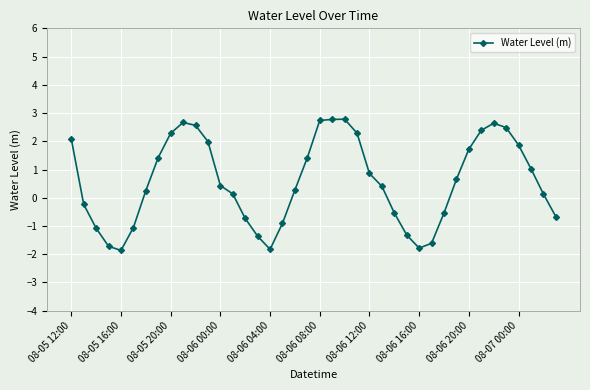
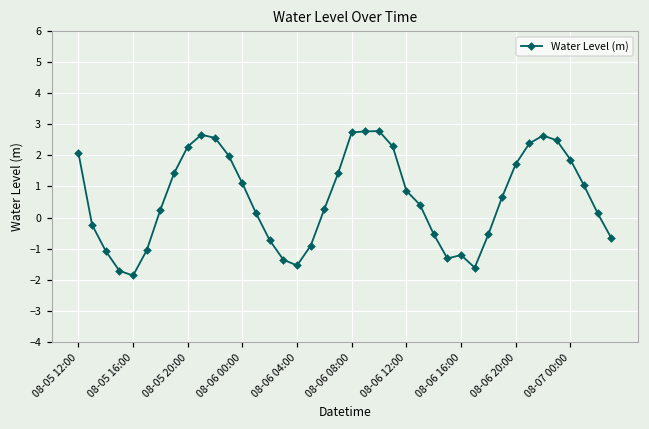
  {
    "08-05 12:00": 2.1,
    "08-05 16:00": -1.9,
    "08-05 20:00": 2.3,
-   "08-06 00:00": 0.4,
-   "08-06 04:00": -1.8,
+   "08-06 00:00": 1.1,
+   "08-06 04:00": -1.5,
    "08-06 08:00": 2.7,
    "08-06 12:00": 0.9,
-   "08-06 16:00": -1.8,
+   "08-06 16:00": -1.2,
    "08-06 20:00": 1.7,
    "08-07 00:00": 1.9
  }
